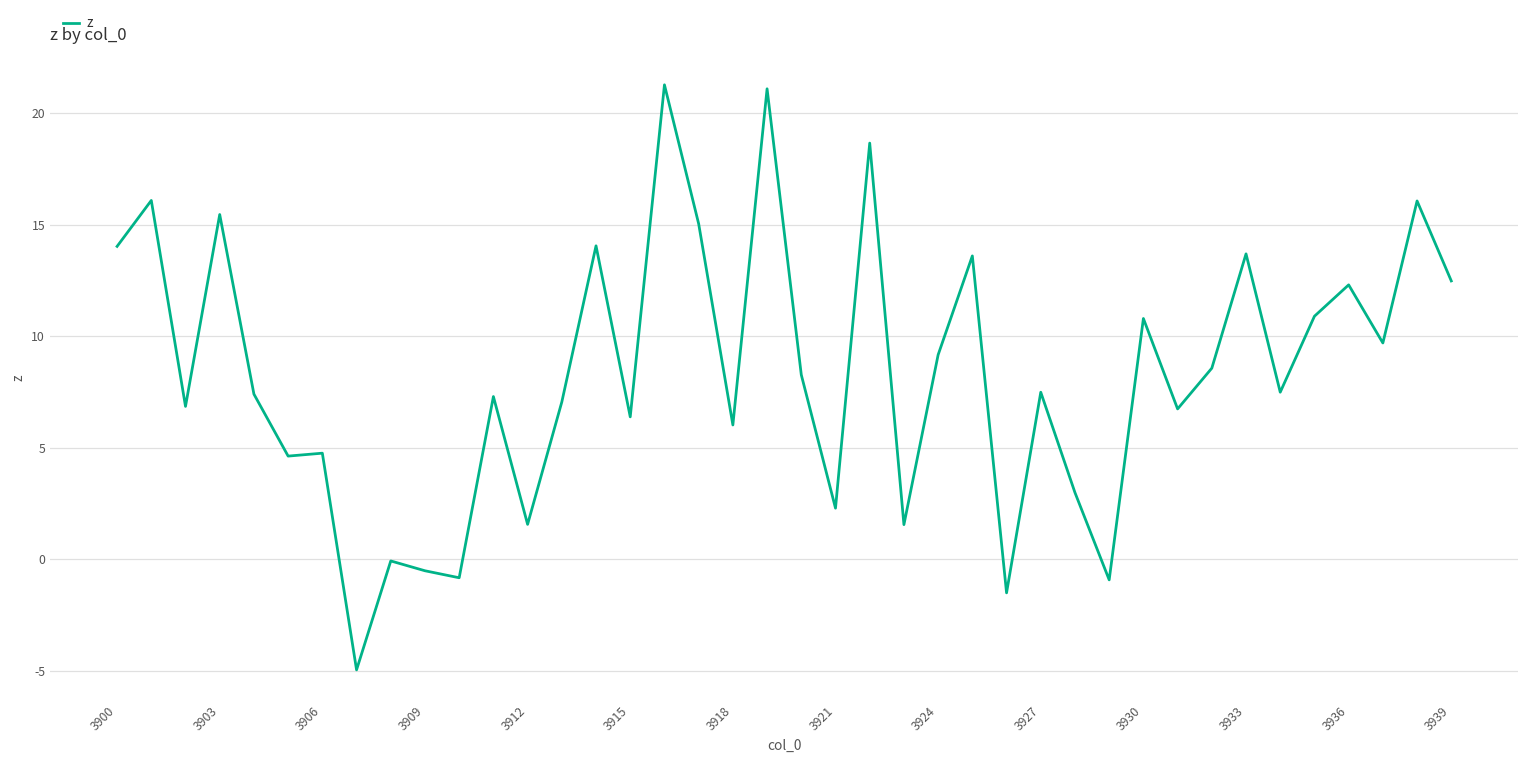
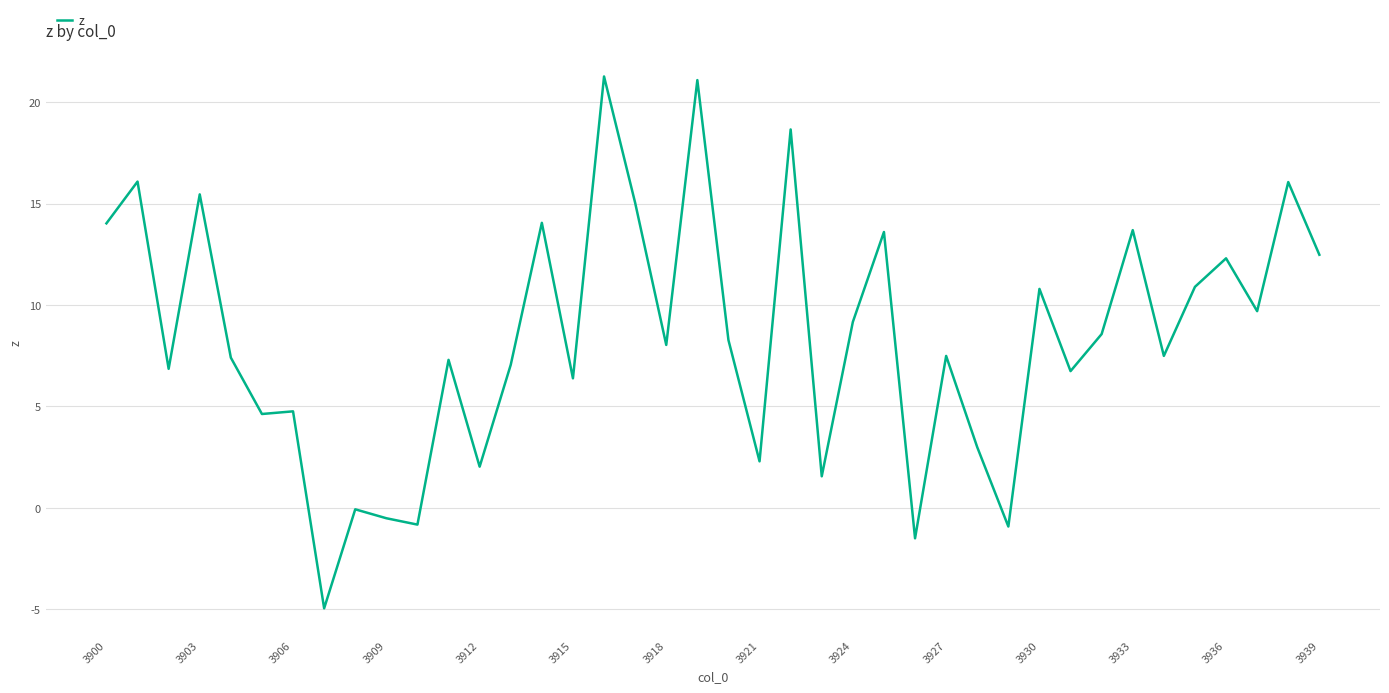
  {
    "3900": 14.0,
    "3903": 15.5,
    "3906": 4.8,
    "3909": -0.5,
-   "3912": 1.6,
+   "3912": 2.0,
    "3915": 6.4,
-   "3918": 6.0,
+   "3918": 8.0,
    "3921": 2.3,
    "3924": 9.2,
    "3927": 7.5,
    "3930": 10.8,
    "3933": 13.7,
    "3936": 12.3,
    "3939": 12.5
  }
